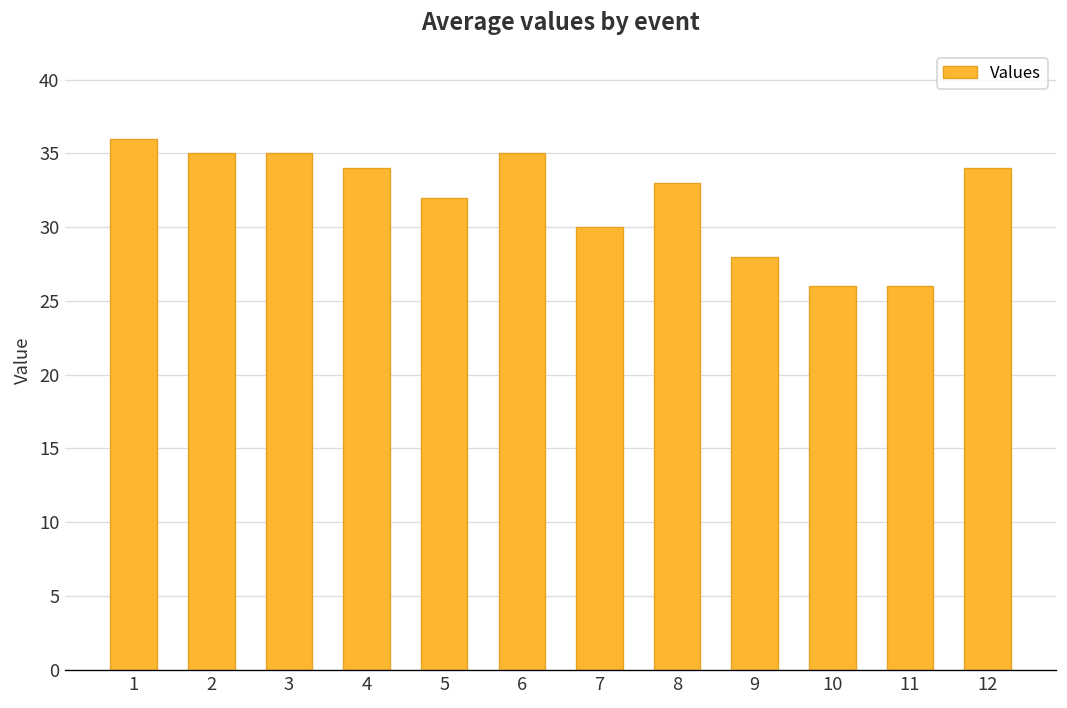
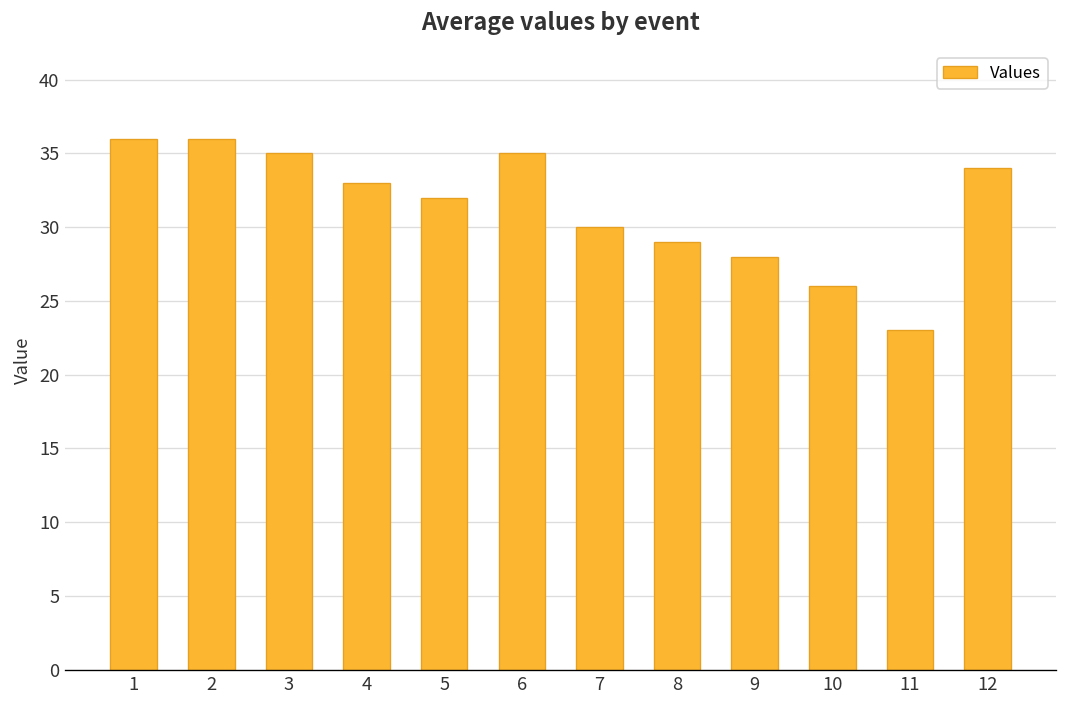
  {
    "1": 36,
-   "2": 35,
+   "2": 36,
    "3": 35,
-   "4": 34,
+   "4": 33,
    "5": 32,
    "6": 35,
    "7": 30,
-   "8": 33,
+   "8": 29,
    "9": 28,
    "10": 26,
-   "11": 26,
+   "11": 23,
    "12": 34
  }
